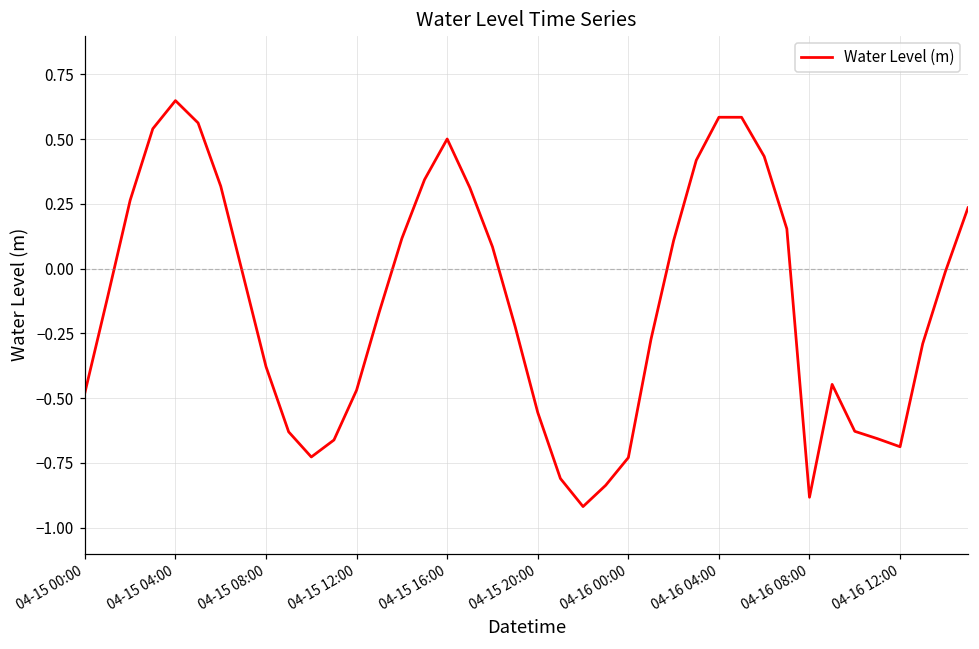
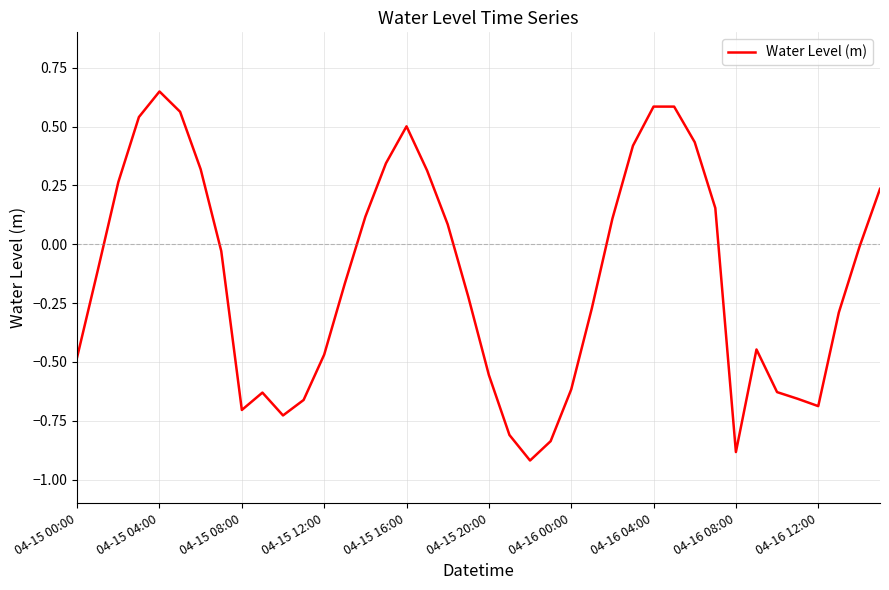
  {
    "04-15 00:00": -0.48,
    "04-15 04:00": 0.65,
-   "04-15 08:00": -0.38,
+   "04-15 08:00": -0.70,
    "04-15 12:00": -0.47,
    "04-15 16:00": 0.50,
    "04-15 20:00": -0.56,
-   "04-16 00:00": -0.73,
+   "04-16 00:00": -0.62,
    "04-16 04:00": 0.58,
    "04-16 08:00": -0.88,
    "04-16 12:00": -0.69
  }
